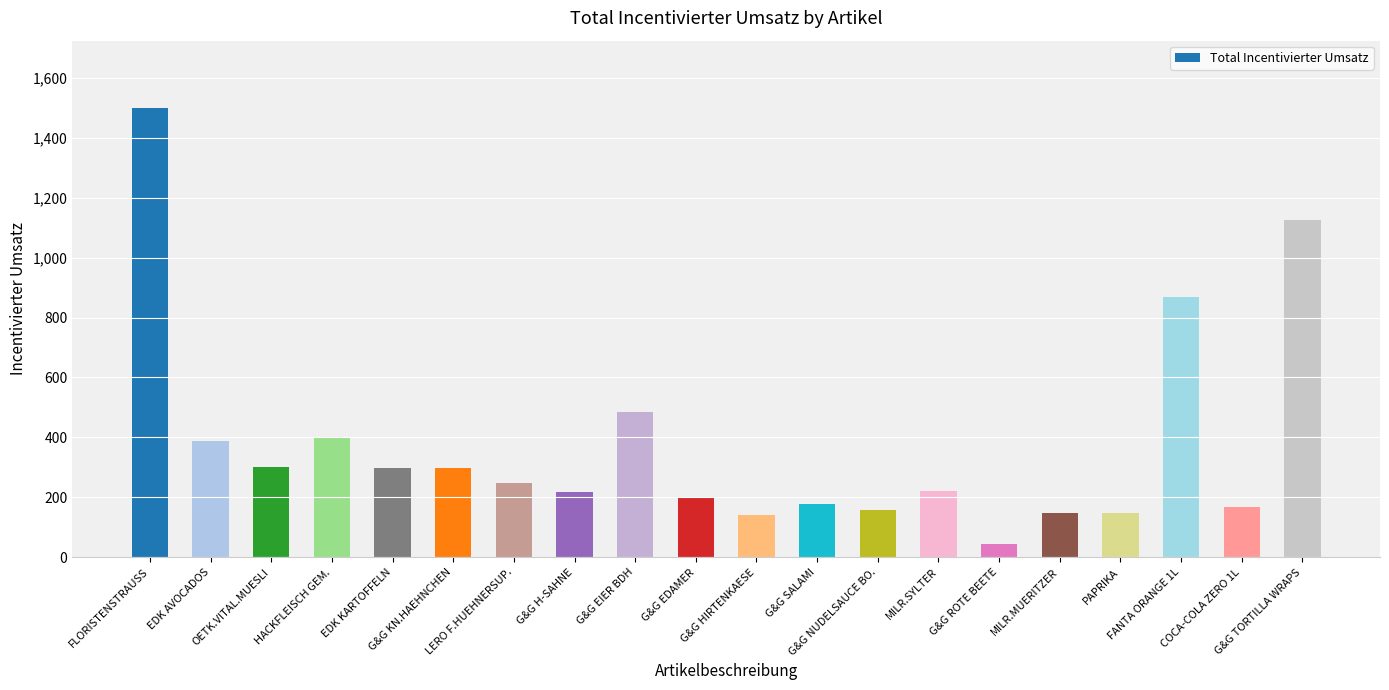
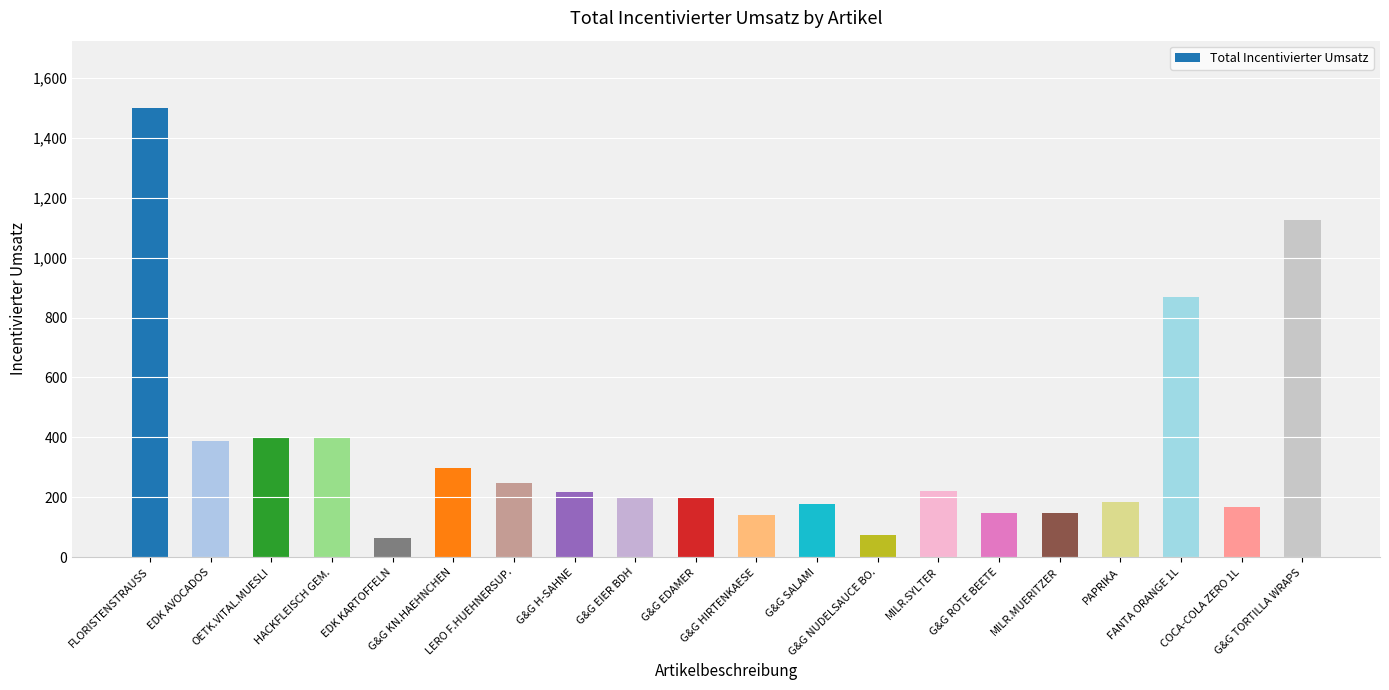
  {
    "FLORISTENSTRAUSS": "1,500",
    "EDK AVOCADOS": "390",
-   "OETK.VITAL.MUESLI": "300",
+   "OETK.VITAL.MUESLI": "400",
    "HACKFLEISCH GEM.": "400",
-   "EDK KARTOFFELN": "300",
+   "EDK KARTOFFELN": "70",
    "G&G KN.HAEHNCHEN": "300",
    "LERO F.HUEHNERSUP.": "250",
    "G&G H-SAHNE": "220",
-   "G&G EIER BDH": "490",
+   "G&G EIER BDH": "200",
    "G&G EDAMER": "200",
    "G&G HIRTENKAESE": "140",
    "G&G SALAMI": "180",
-   "G&G NUDELSAUCE BO.": "160",
+   "G&G NUDELSAUCE BO.": "70",
    "MILR.SYLTER": "220",
-   "G&G ROTE BEETE": "50",
+   "G&G ROTE BEETE": "150",
    "MILR.MUERITZER": "150",
-   "PAPRIKA": "150",
+   "PAPRIKA": "180",
    "FANTA ORANGE 1L": "870",
    "COCA-COLA ZERO 1L": "170",
    "G&G TORTILLA WRAPS": "1,120"
  }
